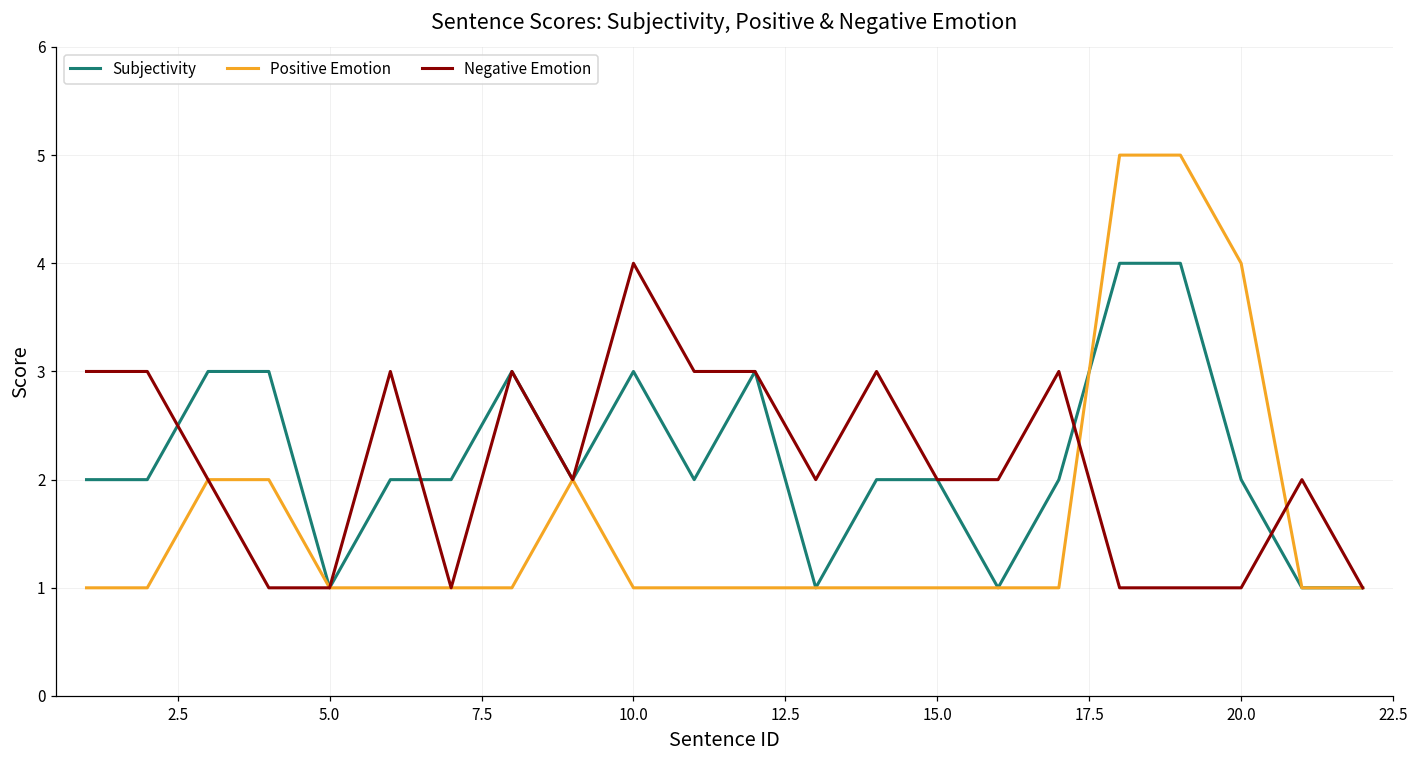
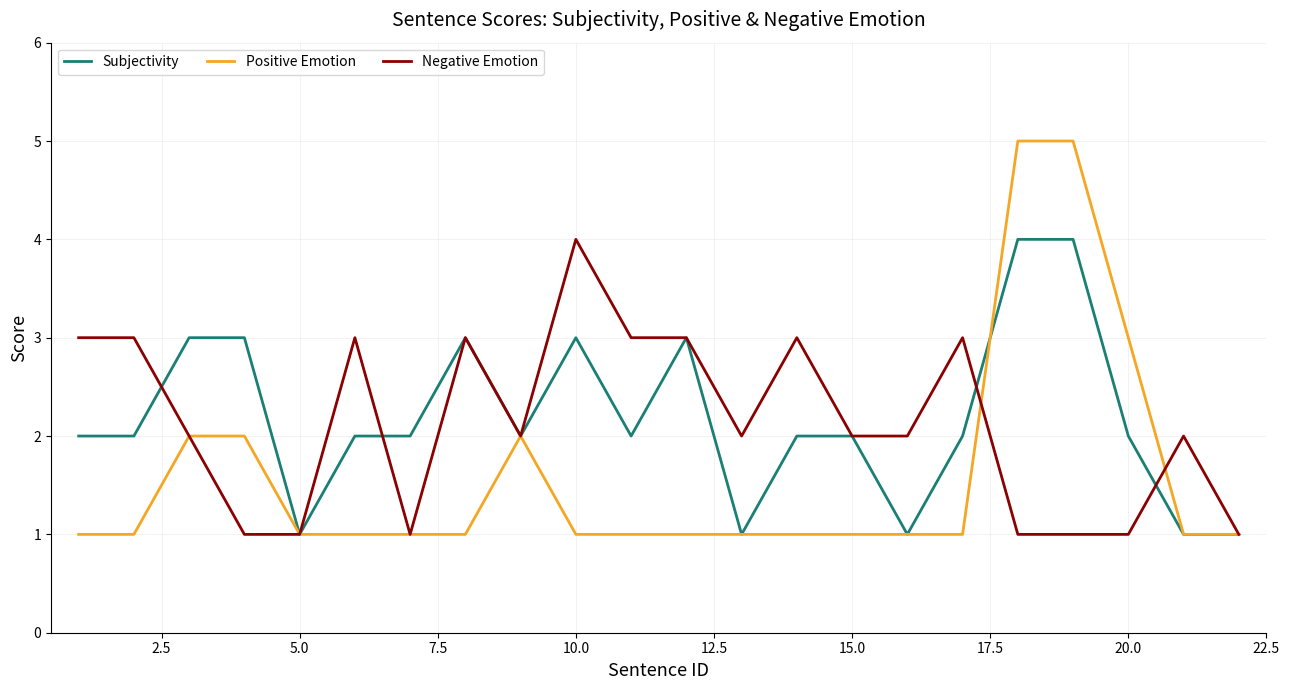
  {
    "Subjectivity": {
      "10.0": 3,
      "20.0": 2
    },
    "Positive Emotion": {
      "10.0": 1,
      "15.0": 1,
-     "20.0": 4
+     "20.0": 3
    },
    "Negative Emotion": {
      "10.0": 4,
      "20.0": 1
    }
  }
